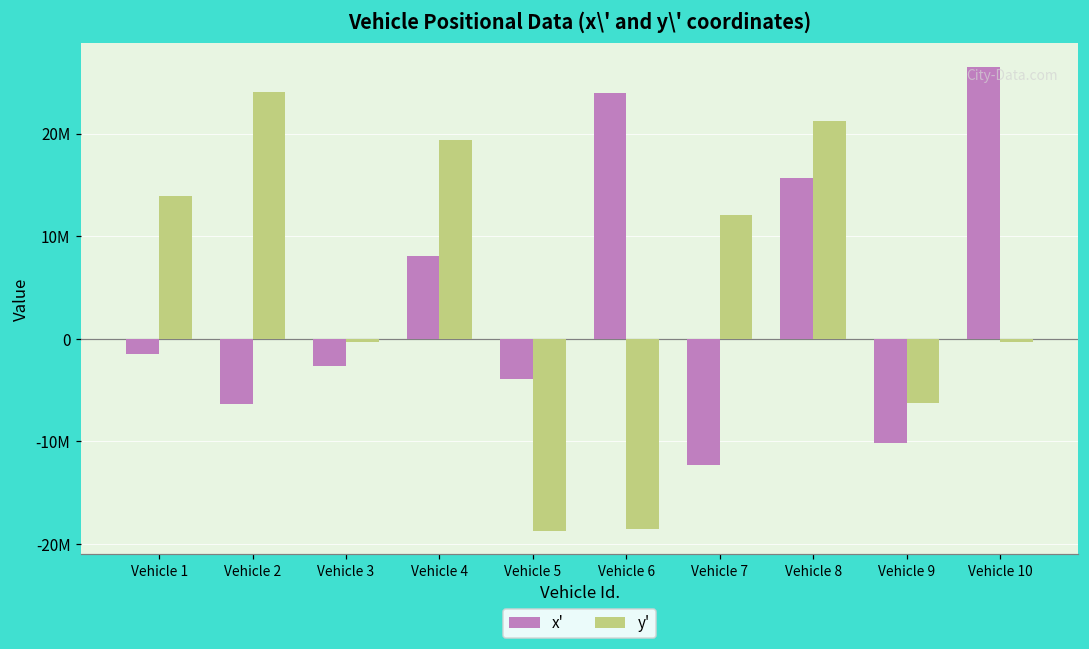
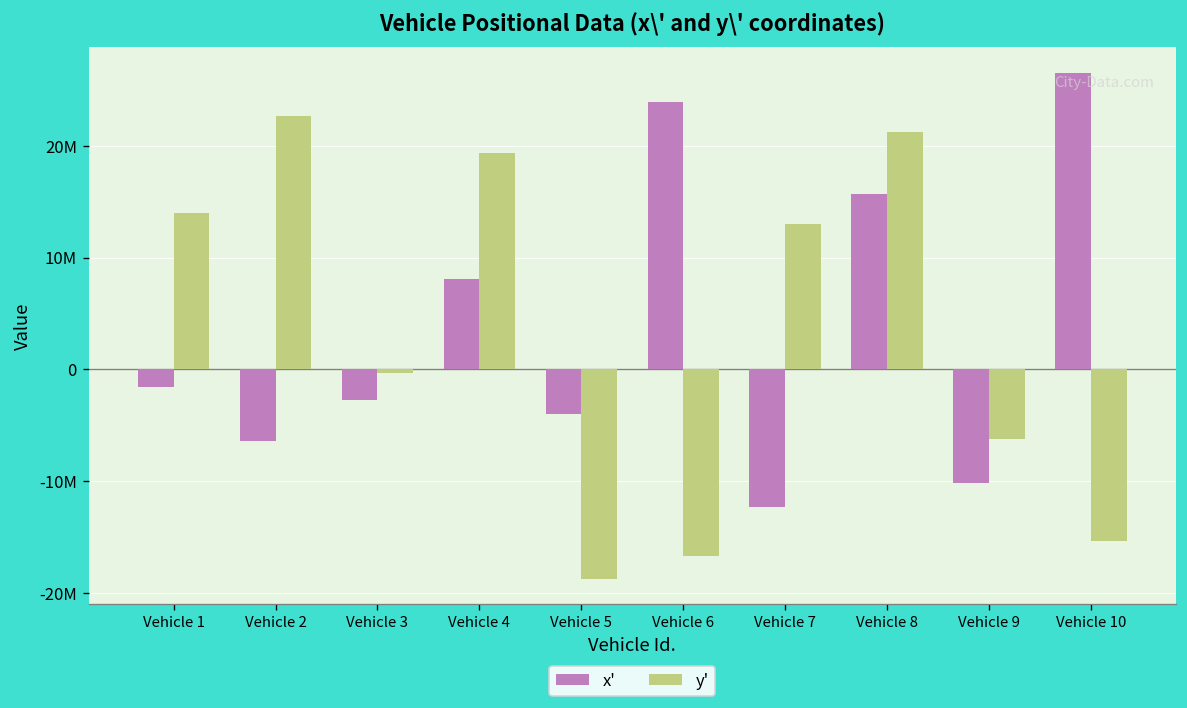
  {
    "x'": {
      "Vehicle 1": -2000000,
      "Vehicle 2": -6000000,
      "Vehicle 3": -3000000,
      "Vehicle 4": 8000000,
      "Vehicle 5": -4000000,
      "Vehicle 6": 24000000,
      "Vehicle 7": -12000000,
      "Vehicle 8": 16000000,
      "Vehicle 9": -10000000,
      "Vehicle 10": 27000000
    },
    "y'": {
      "Vehicle 1": 14000000,
-     "Vehicle 2": 24000000,
+     "Vehicle 2": 23000000,
      "Vehicle 3": 0,
      "Vehicle 4": 19000000,
      "Vehicle 5": -19000000,
-     "Vehicle 6": -19000000,
-     "Vehicle 7": 12000000,
+     "Vehicle 6": -17000000,
+     "Vehicle 7": 13000000,
      "Vehicle 8": 21000000,
      "Vehicle 9": -6000000,
-     "Vehicle 10": 0
+     "Vehicle 10": -15000000
    }
  }
